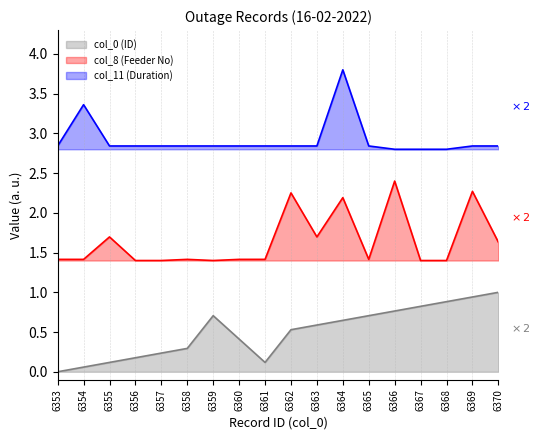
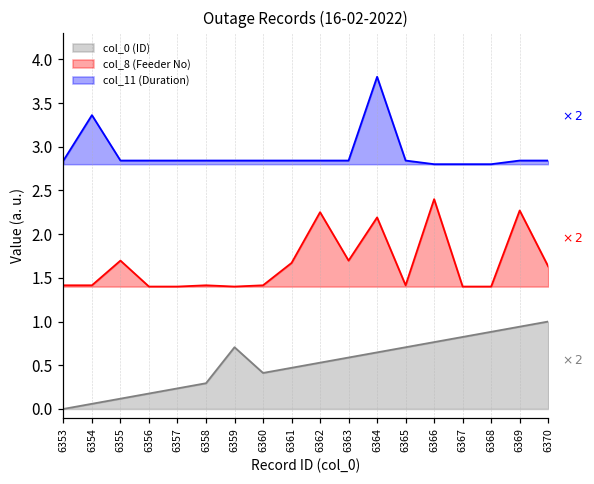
  {
    "col_0 (ID)": {
      "6353": 0.0,
      "6354": 0.1,
      "6355": 0.1,
      "6356": 0.2,
      "6357": 0.2,
      "6358": 0.3,
      "6359": 0.7,
      "6360": 0.4,
-     "6361": 0.1,
+     "6361": 0.5,
      "6362": 0.5,
      "6363": 0.6,
      "6364": 0.6,
      "6365": 0.7,
      "6366": 0.8,
      "6367": 0.8,
      "6368": 0.9,
      "6369": 0.9,
      "6370": 1.0
    },
    "col_8 (Feeder No)": {
      "6353": 1.4,
      "6354": 1.4,
      "6355": 1.7,
      "6358": 1.4,
      "6360": 1.4,
-     "6361": 1.4,
+     "6361": 1.7,
      "6362": 2.3,
      "6363": 1.7,
      "6364": 2.2,
      "6365": 1.4,
      "6366": 2.4,
      "6369": 2.3,
      "6370": 1.6
    },
    "col_11 (Duration)": {
      "6353": 2.8,
      "6354": 3.4,
      "6355": 2.8,
      "6356": 2.8,
      "6357": 2.8,
      "6358": 2.8,
      "6359": 2.8,
      "6360": 2.8,
      "6361": 2.8,
      "6362": 2.8,
      "6363": 2.8,
      "6364": 3.8,
      "6365": 2.8,
      "6369": 2.8,
      "6370": 2.8
    }
  }
